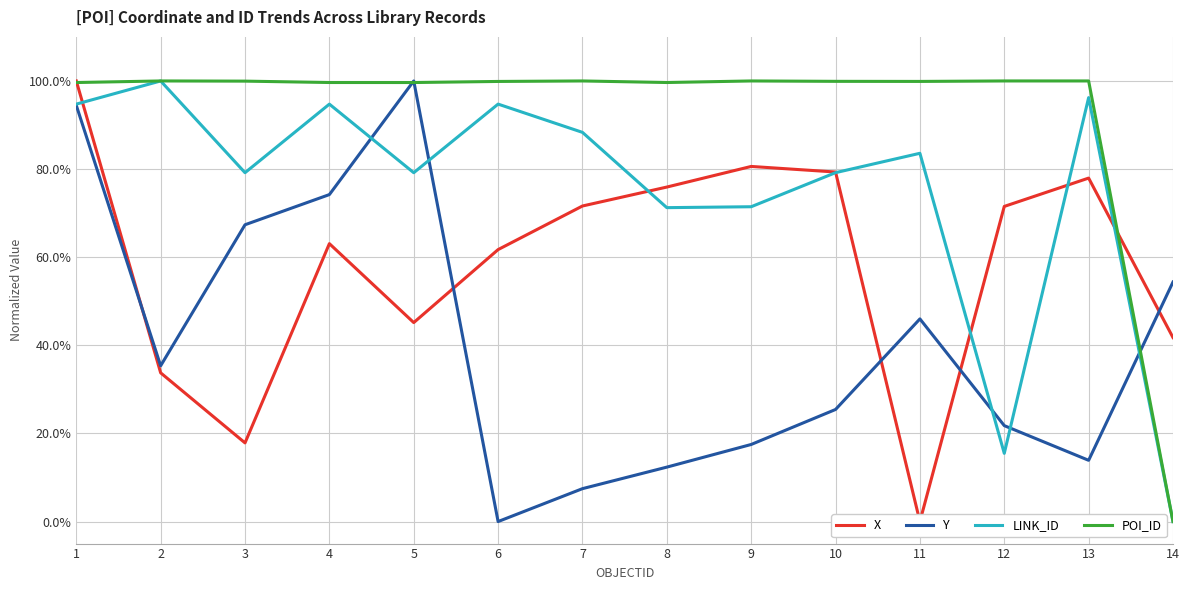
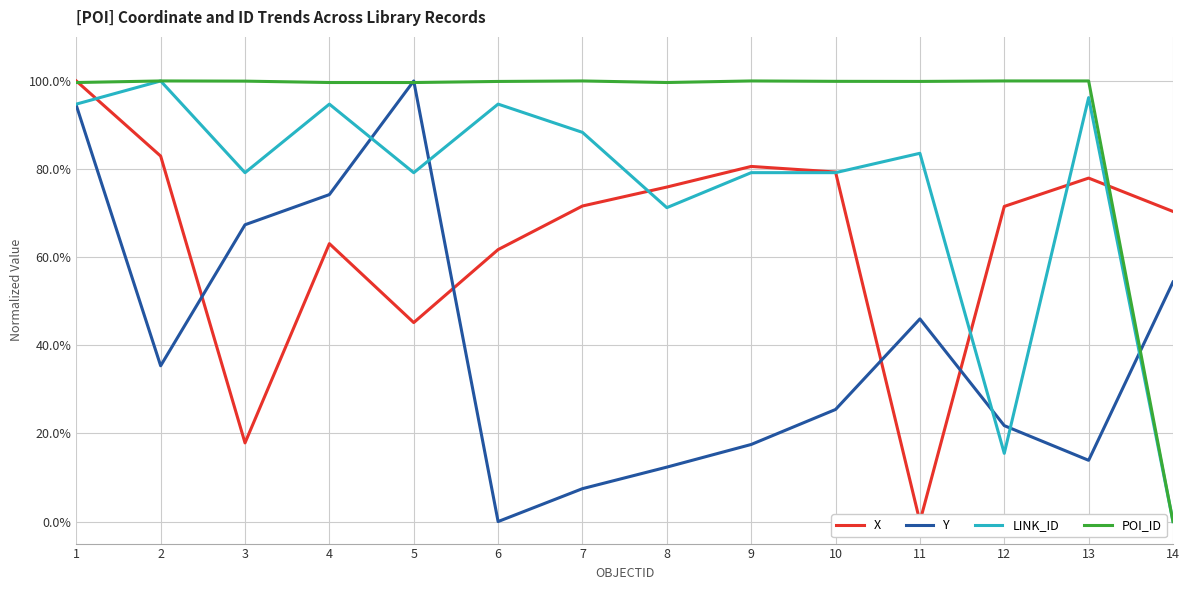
  {
    "X": {
-     "2": "34%",
+     "2": "83%",
      "3": "18%",
      "4": "63%",
      "5": "45%",
      "6": "62%",
      "7": "72%",
      "8": "76%",
      "9": "81%",
      "12": "72%",
      "13": "78%",
-     "14": "42%"
+     "14": "70%"
    },
    "Y": {
      "2": "35%",
      "3": "67%",
      "4": "74%",
      "6": "0%",
      "7": "7%",
      "8": "12%",
      "9": "17%",
      "10": "25%",
      "11": "46%",
      "12": "22%",
      "13": "14%",
      "14": "54%"
    },
    "LINK_ID": {
      "3": "79%",
      "4": "95%",
      "5": "79%",
      "6": "95%",
      "7": "88%",
      "8": "71%",
-     "9": "71%",
+     "9": "79%",
      "11": "84%",
      "12": "15%",
      "13": "96%"
    },
    "POI_ID": {
      "3": "100%",
      "4": "100%",
      "6": "100%",
      "7": "100%",
      "8": "100%",
      "9": "100%",
      "10": "100%",
      "11": "100%",
      "12": "100%",
      "13": "100%"
    }
  }
